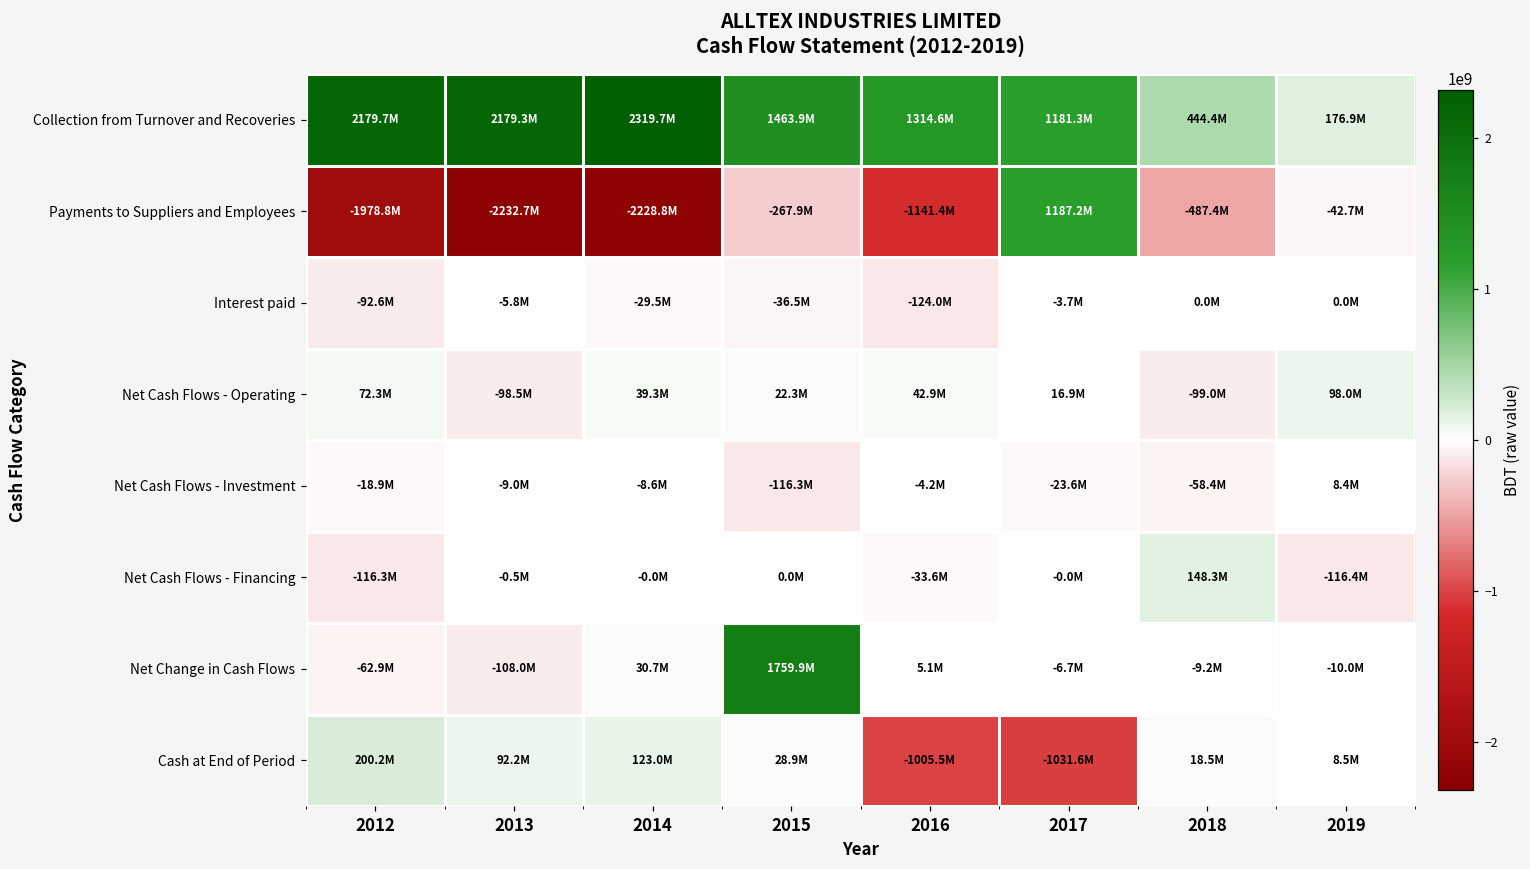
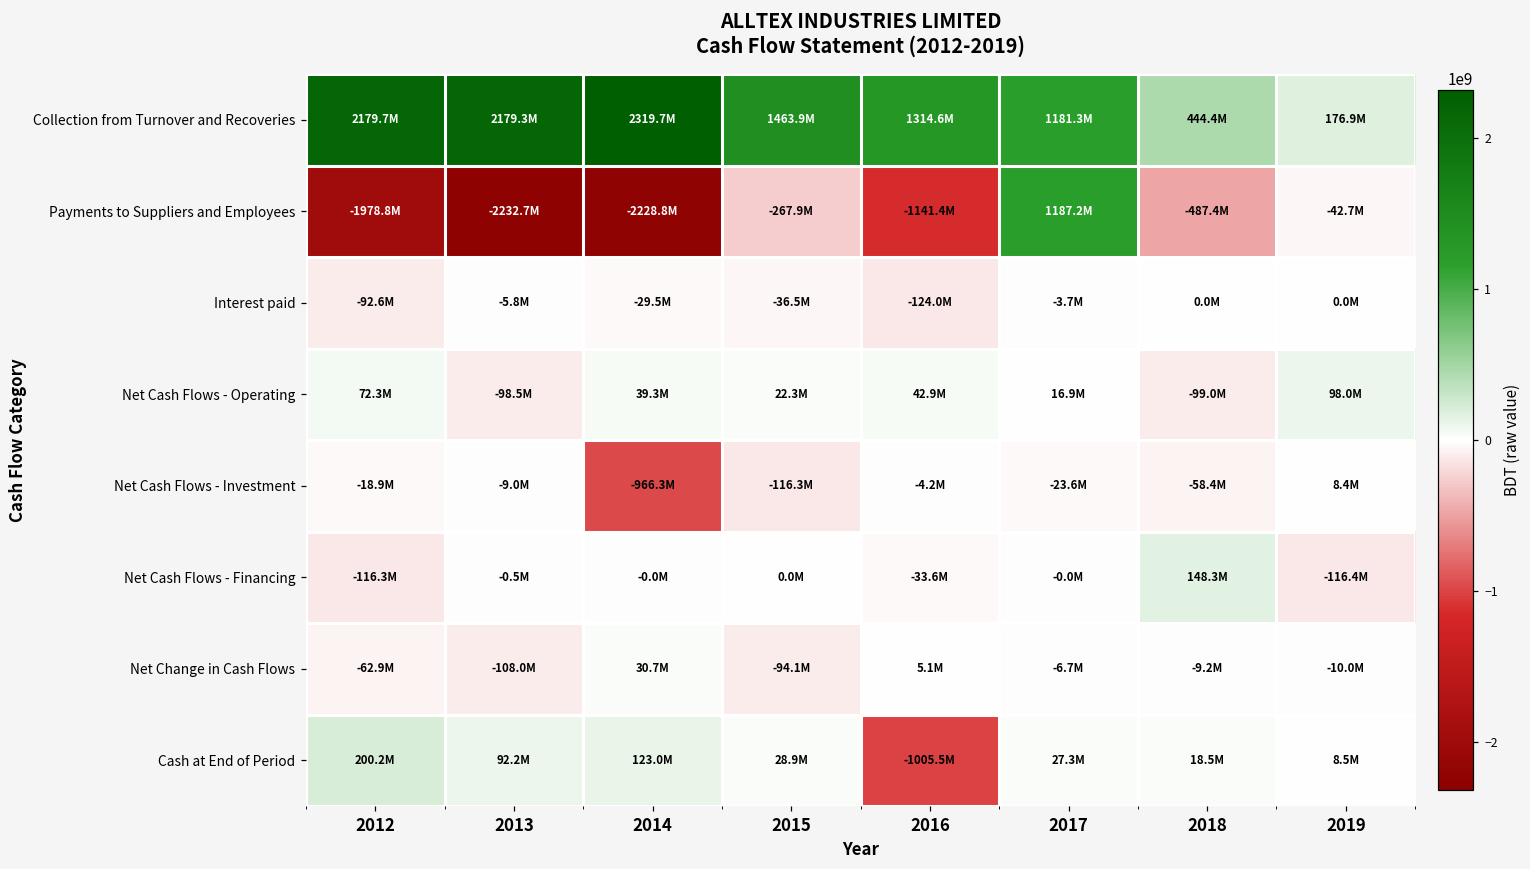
  {
    "Collection from Turnover and Recoveries": {
      "2012": "2179.7M",
      "2013": "2179.3M",
      "2014": "2319.7M",
      "2015": "1463.9M",
      "2016": "1314.6M",
      "2017": "1181.3M",
      "2018": "444.4M",
      "2019": "176.9M"
    },
    "Payments to Suppliers and Employees": {
      "2012": "-1978.8M",
      "2013": "-2232.7M",
      "2014": "-2228.8M",
      "2015": "-267.9M",
      "2016": "-1141.4M",
      "2017": "1187.2M",
      "2018": "-487.4M",
      "2019": "-42.7M"
    },
    "Interest paid": {
      "2012": "-92.6M",
      "2013": "-5.8M",
      "2014": "-29.5M",
      "2015": "-36.5M",
      "2016": "-124.0M",
      "2017": "-3.7M",
      "2018": "0.0M",
      "2019": "0.0M"
    },
    "Net Cash Flows - Operating": {
      "2012": "72.3M",
      "2013": "-98.5M",
      "2014": "39.3M",
      "2015": "22.3M",
      "2016": "42.9M",
      "2017": "16.9M",
      "2018": "-99.0M",
      "2019": "98.0M"
    },
    "Net Cash Flows - Investment": {
      "2012": "-18.9M",
      "2013": "-9.0M",
-     "2014": "-8.6M",
+     "2014": "-966.3M",
      "2015": "-116.3M",
      "2016": "-4.2M",
      "2017": "-23.6M",
      "2018": "-58.4M",
      "2019": "8.4M"
    },
    "Net Cash Flows - Financing": {
      "2012": "-116.3M",
      "2013": "-0.5M",
      "2014": "-0.0M",
      "2015": "0.0M",
      "2016": "-33.6M",
      "2017": "-0.0M",
      "2018": "148.3M",
      "2019": "-116.4M"
    },
    "Net Change in Cash Flows": {
      "2012": "-62.9M",
      "2013": "-108.0M",
      "2014": "30.7M",
-     "2015": "1759.9M",
+     "2015": "-94.1M",
      "2016": "5.1M",
      "2017": "-6.7M",
      "2018": "-9.2M",
      "2019": "-10.0M"
    },
    "Cash at End of Period": {
      "2012": "200.2M",
      "2013": "92.2M",
      "2014": "123.0M",
      "2015": "28.9M",
      "2016": "-1005.5M",
-     "2017": "-1031.6M",
+     "2017": "27.3M",
      "2018": "18.5M",
      "2019": "8.5M"
    }
  }
